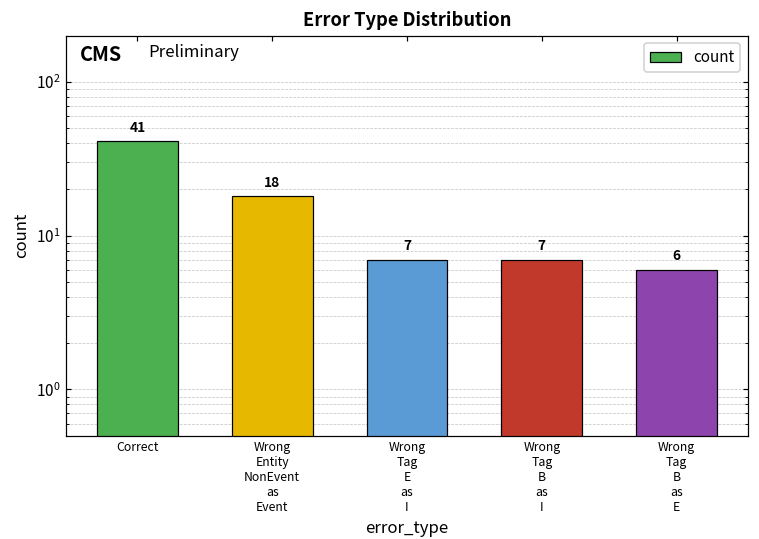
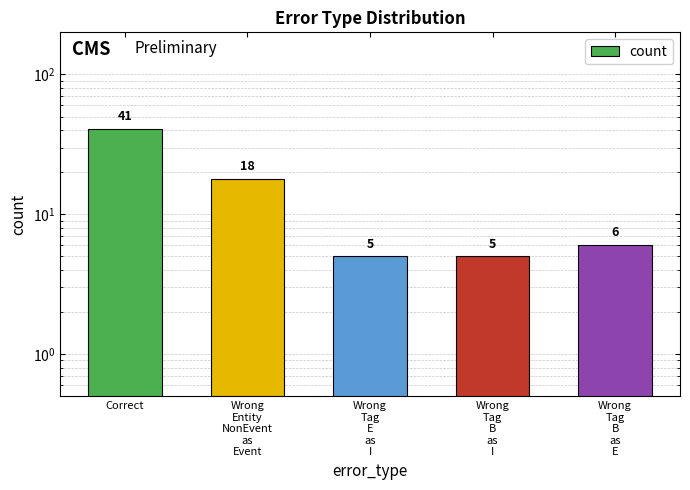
  {
    "Correct": 41,
    "Wrong Entity NonEvent as Event": 18,
-   "Wrong Tag E as I": 7,
-   "Wrong Tag B as I": 7,
+   "Wrong Tag E as I": 5,
+   "Wrong Tag B as I": 5,
    "Wrong Tag B as E": 6
  }
